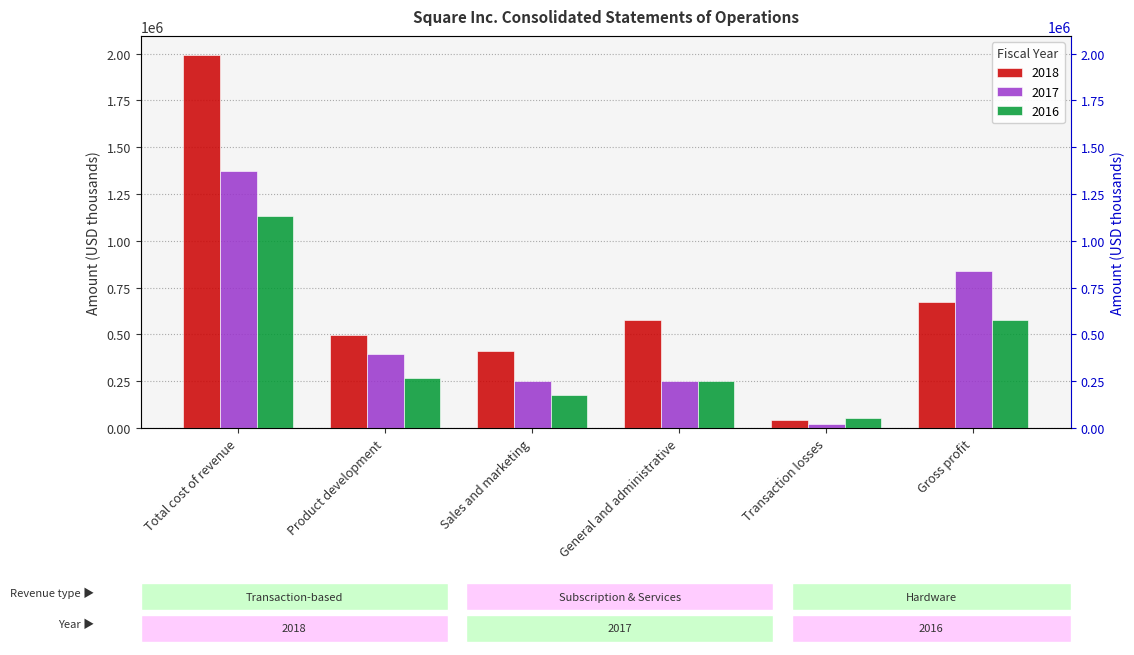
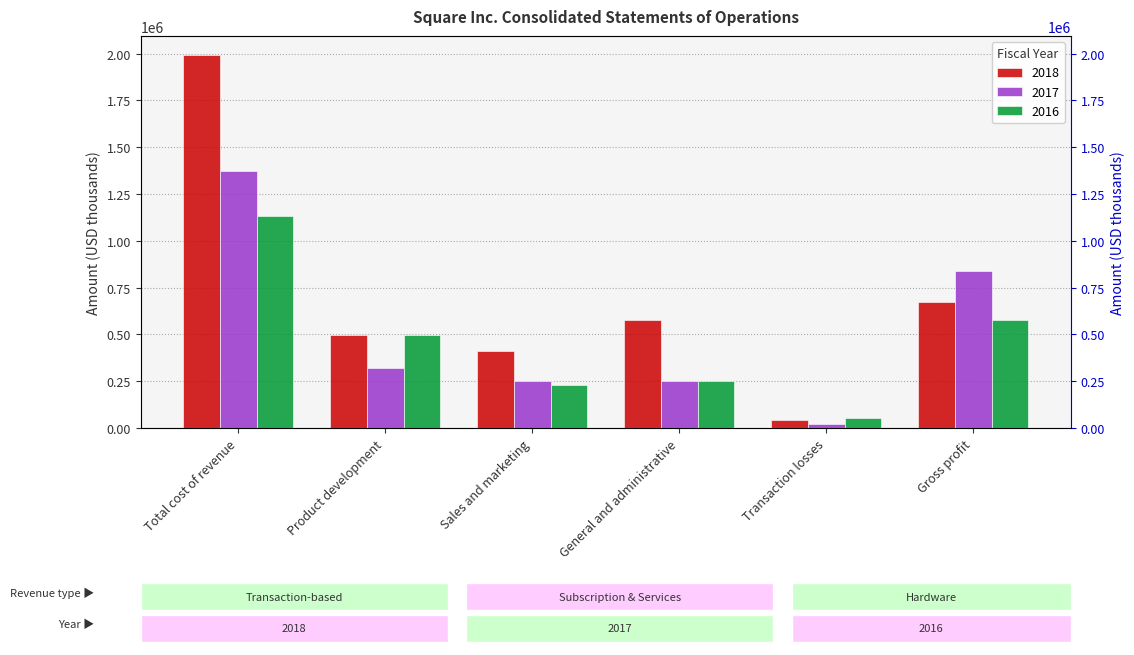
  {
    "2018": {
      "Total cost of revenue": 1990000,
      "Product development": 500000,
      "Sales and marketing": 410000,
      "General and administrative": 580000,
      "Transaction losses": 40000,
      "Gross profit": 670000
    },
    "2017": {
      "Total cost of revenue": 1370000,
-     "Product development": 390000,
+     "Product development": 320000,
      "Sales and marketing": 250000,
      "General and administrative": 250000,
      "Transaction losses": 20000,
      "Gross profit": 840000
    },
    "2016": {
      "Total cost of revenue": 1130000,
-     "Product development": 270000,
-     "Sales and marketing": 170000,
+     "Product development": 500000,
+     "Sales and marketing": 230000,
      "General and administrative": 250000,
      "Transaction losses": 50000,
      "Gross profit": 580000
    }
  }
